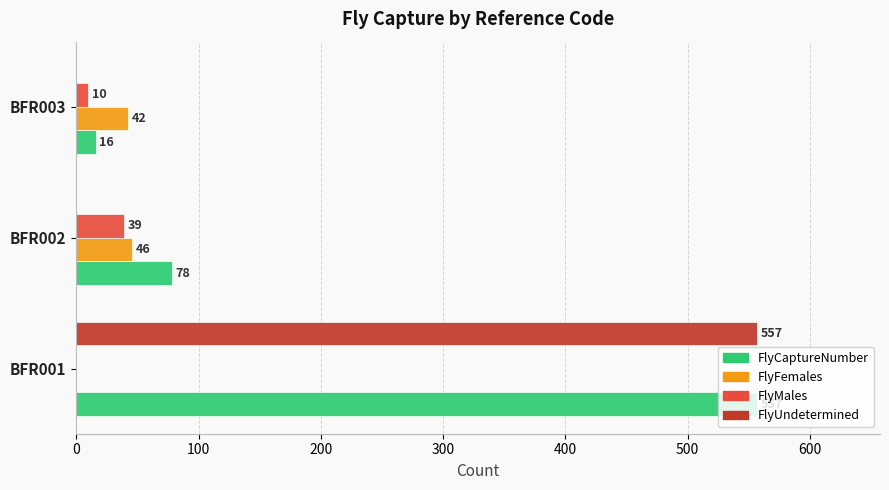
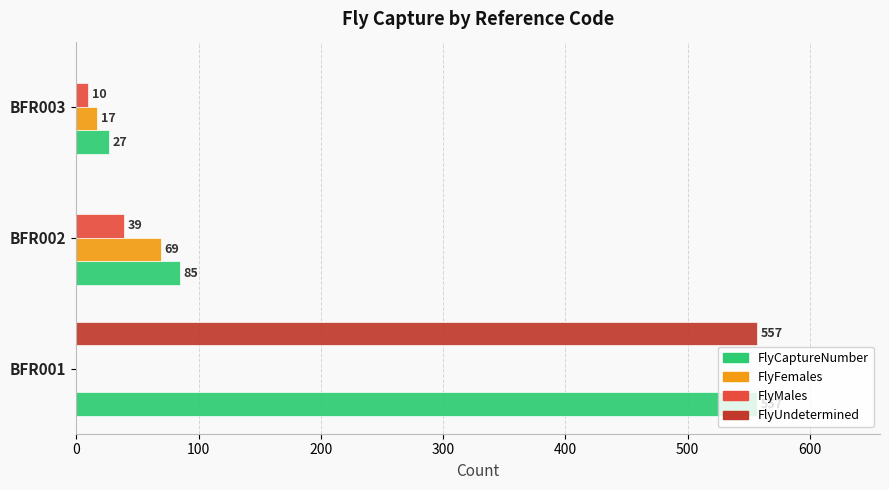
  {
    "FlyCaptureNumber": {
-     "BFR003": 16,
-     "BFR002": 78
+     "BFR003": 27,
+     "BFR002": 85
    },
    "FlyFemales": {
-     "BFR003": 42,
-     "BFR002": 46
+     "BFR003": 17,
+     "BFR002": 69
    }
  }
